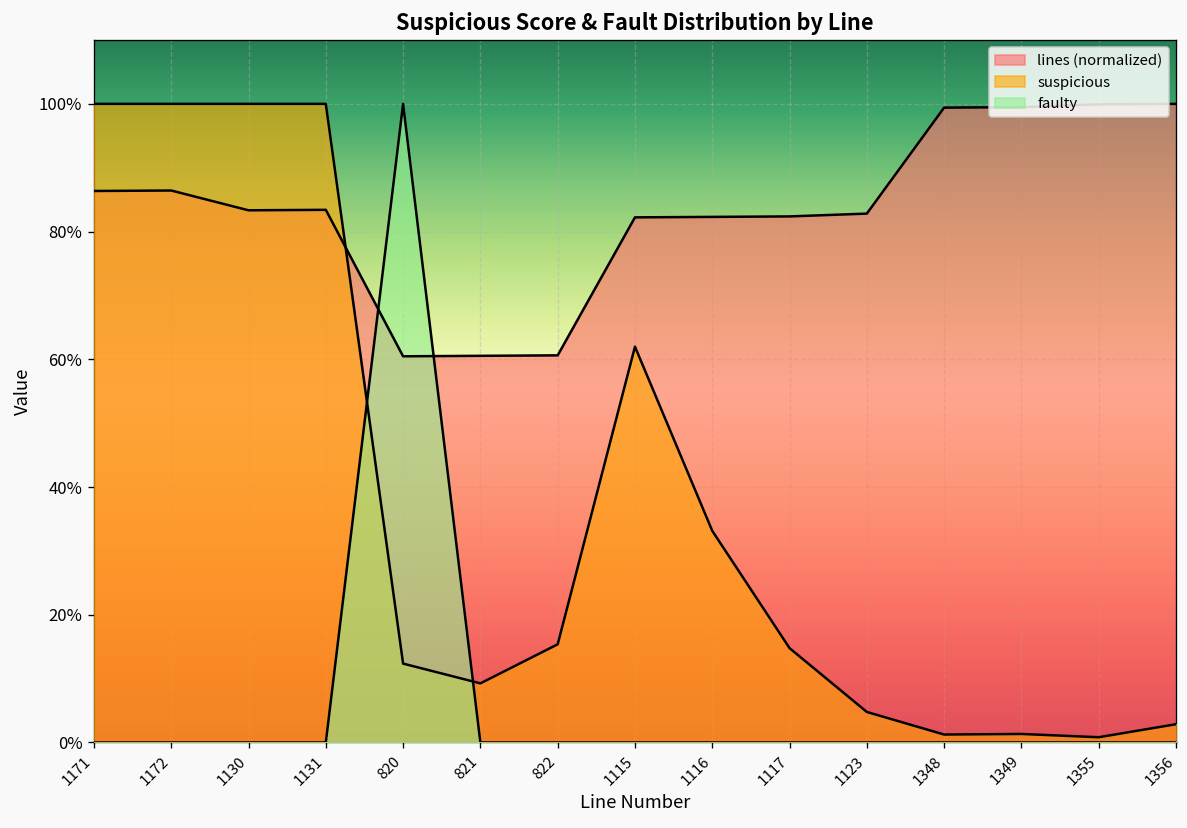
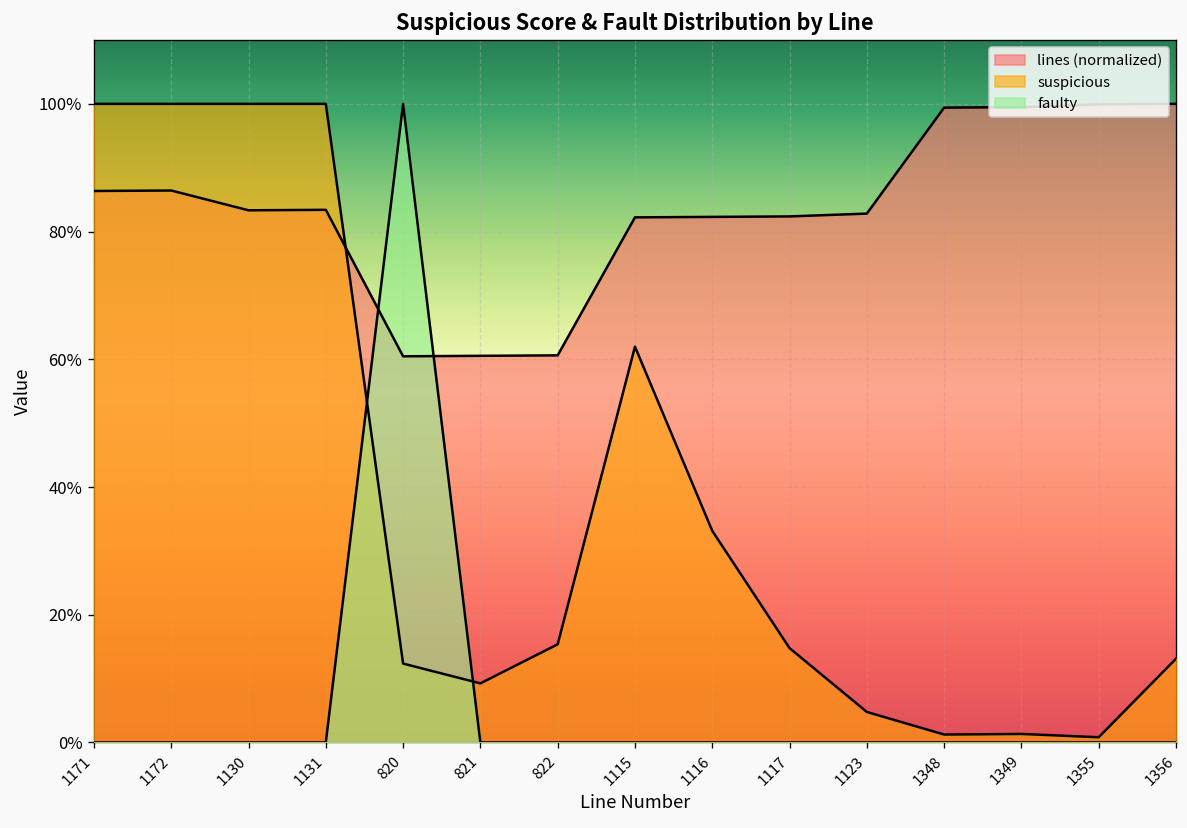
  {
    "suspicious": {
      "1171": "100%",
      "1172": "100%",
      "1130": "100%",
      "1131": "100%",
      "820": "12%",
      "821": "9%",
      "822": "15%",
      "1115": "62%",
      "1116": "33%",
      "1117": "15%",
      "1123": "5%",
      "1348": "1%",
      "1349": "1%",
      "1355": "1%",
-     "1356": "3%"
+     "1356": "13%"
    },
    "faulty": {
      "1171": "0%",
      "1172": "0%",
      "1130": "0%",
      "1131": "0%",
      "820": "100%",
      "821": "0%",
      "822": "0%",
      "1115": "0%",
      "1116": "0%",
      "1117": "0%",
      "1123": "0%",
      "1348": "0%",
      "1349": "0%",
      "1355": "0%",
      "1356": "0%"
    }
  }
